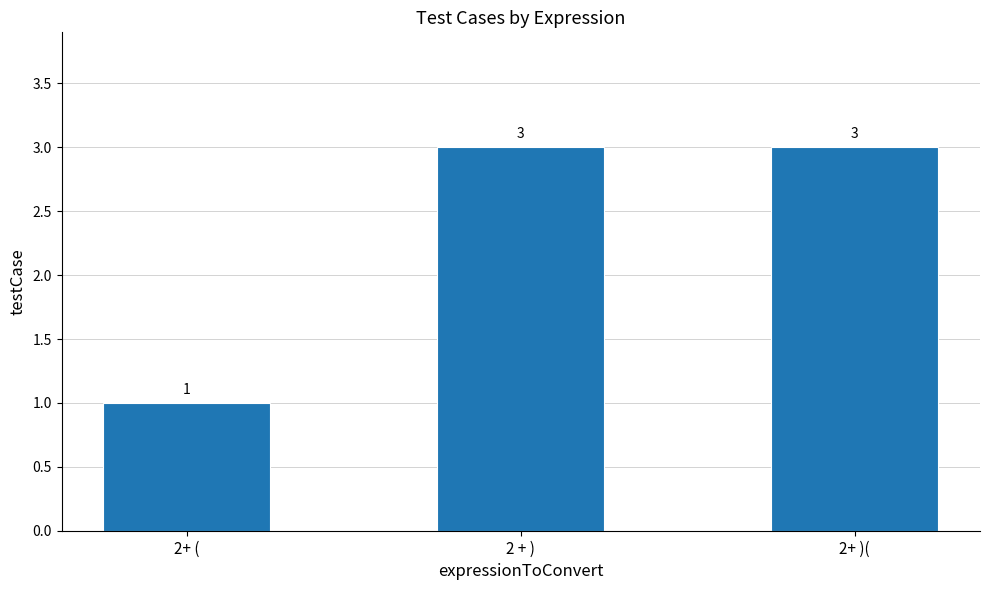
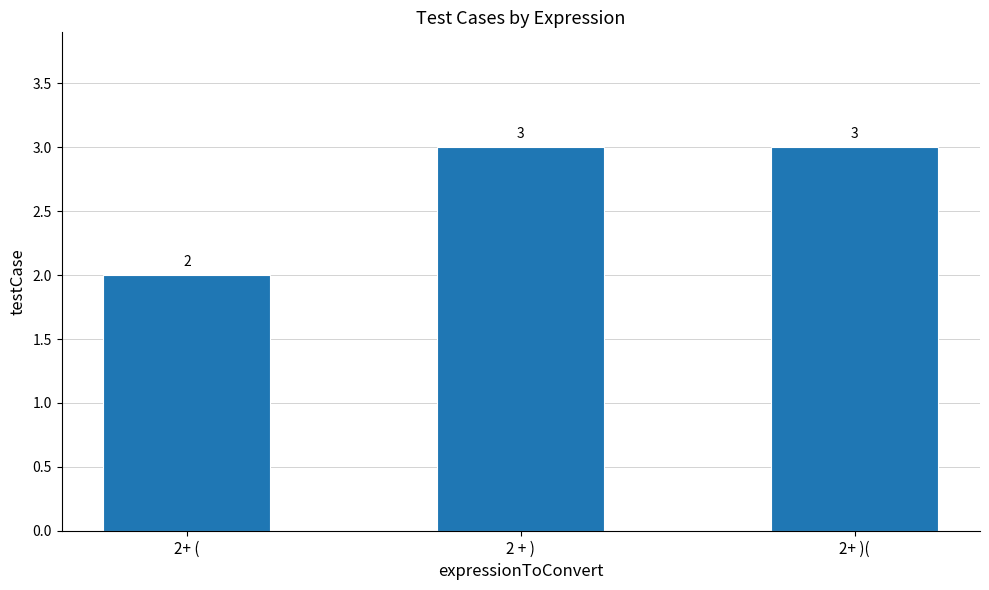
  {
-   "2+ (": 1,
+   "2+ (": 2,
    "2 + )": 3,
    "2+ )(": 3
  }
